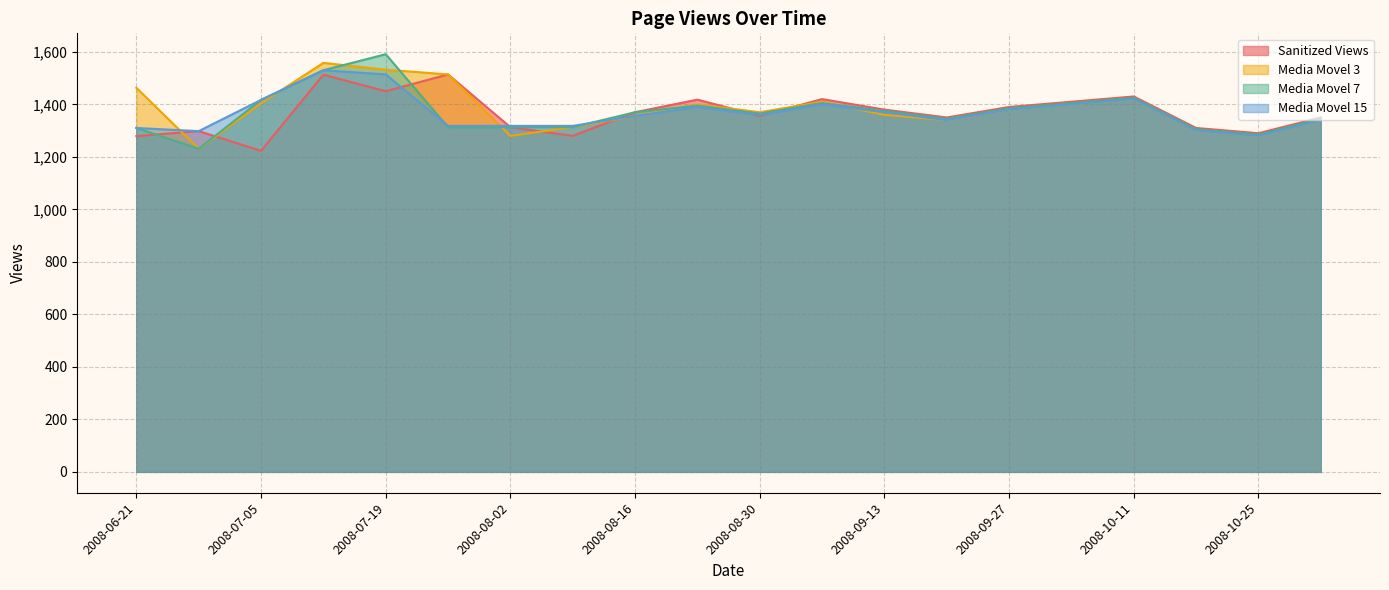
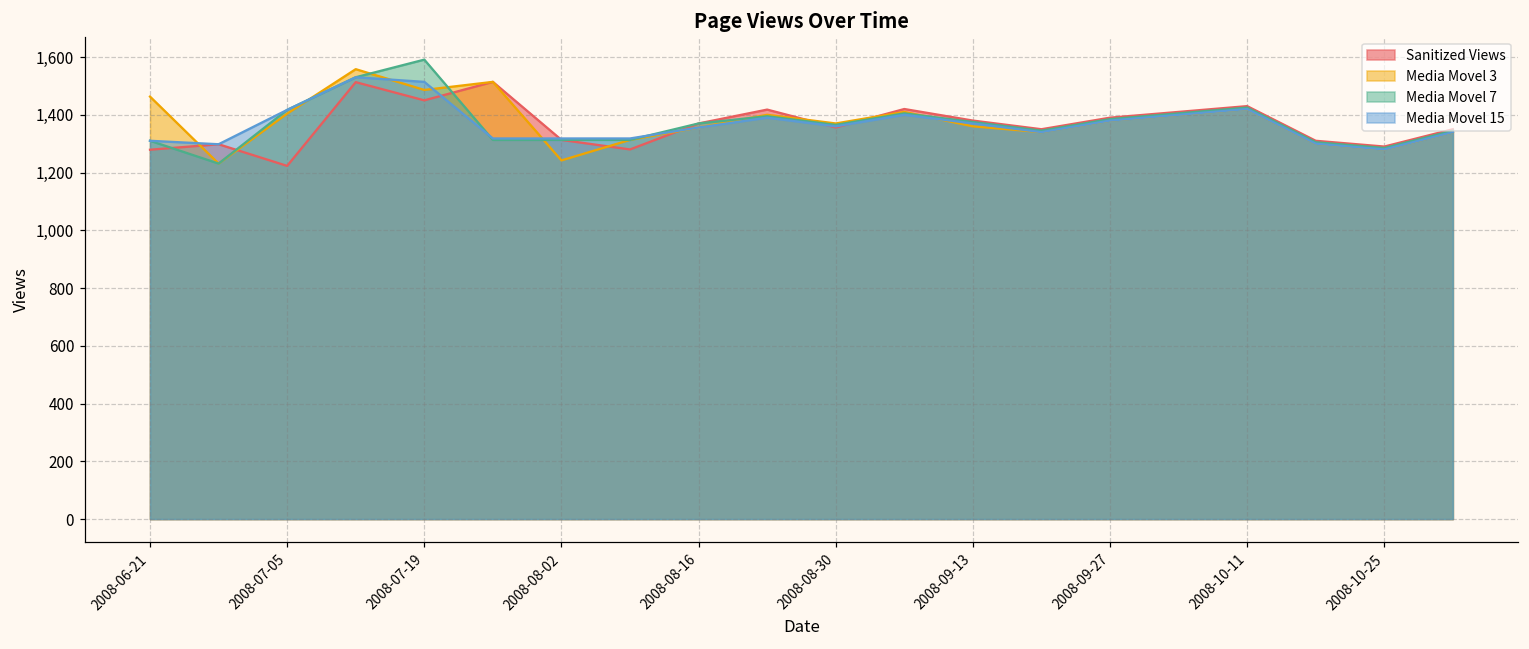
  {
    "Sanitized Views": {
      "2008-06-21": "1,280",
      "2008-07-05": "1,220",
      "2008-07-19": "1,450"
    },
    "Media Movel 3": {
      "2008-06-21": "1,460",
      "2008-07-05": "1,400",
-     "2008-07-19": "1,530",
-     "2008-08-02": "1,280",
+     "2008-07-19": "1,490",
+     "2008-08-02": "1,240",
      "2008-09-13": "1,360"
    }
  }
